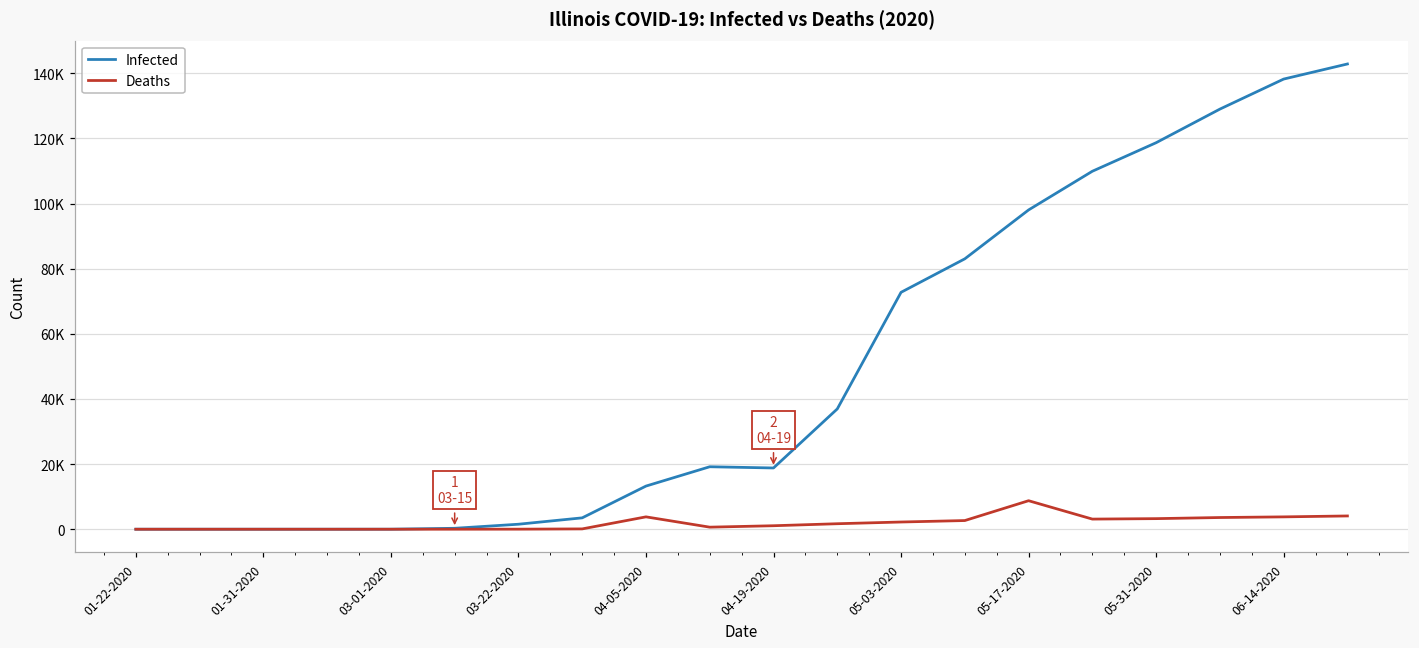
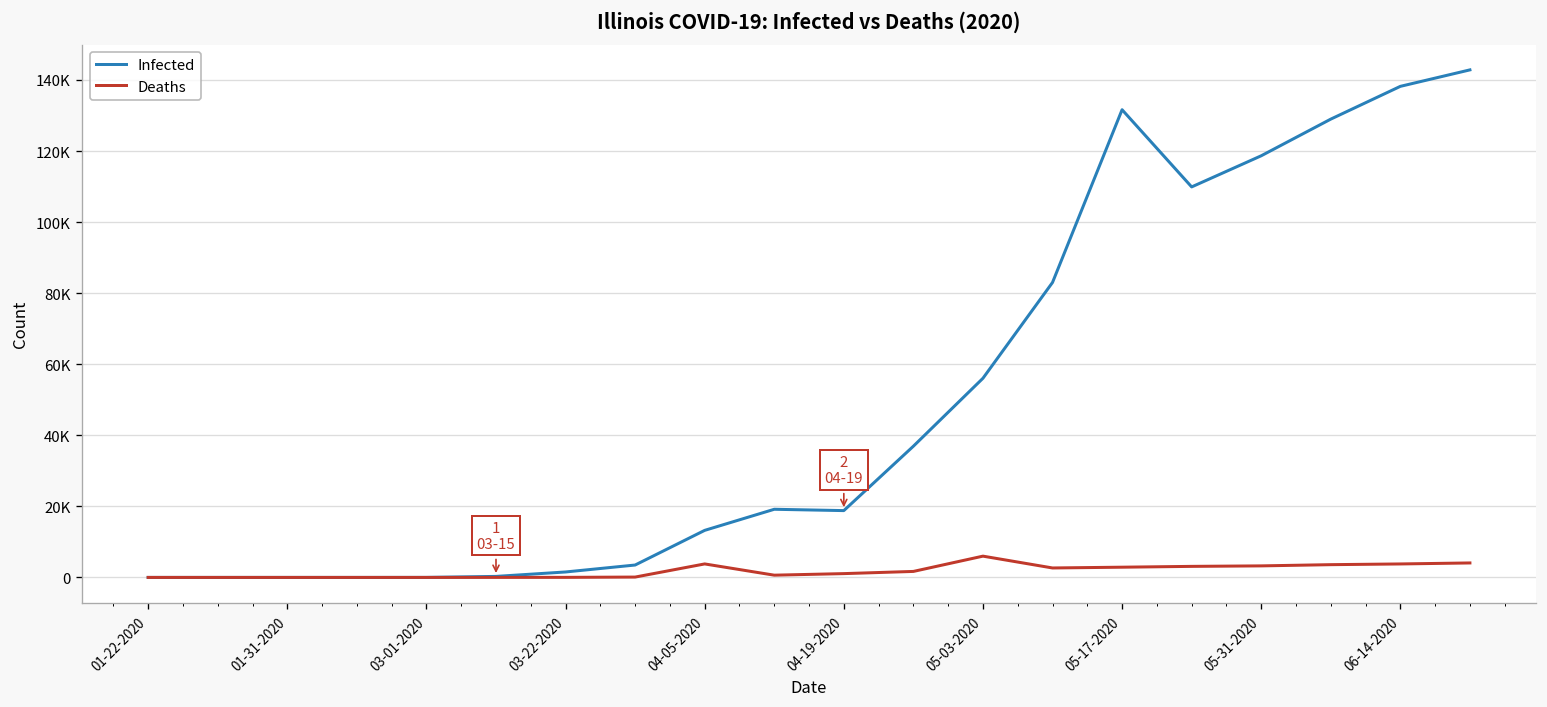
  {
    "Infected": {
      "03-22-2020": 2000,
      "04-05-2020": 13000,
-     "05-03-2020": 73000,
-     "05-17-2020": 98000,
+     "05-03-2020": 56000,
+     "05-17-2020": 132000,
      "05-31-2020": 119000,
      "06-14-2020": 138000
    },
    "Deaths": {
      "03-22-2020": 0,
      "04-05-2020": 4000,
      "04-19-2020": 1000,
-     "05-03-2020": 2000,
-     "05-17-2020": 9000,
+     "05-03-2020": 6000,
+     "05-17-2020": 3000,
      "05-31-2020": 3000,
      "06-14-2020": 4000
    }
  }
